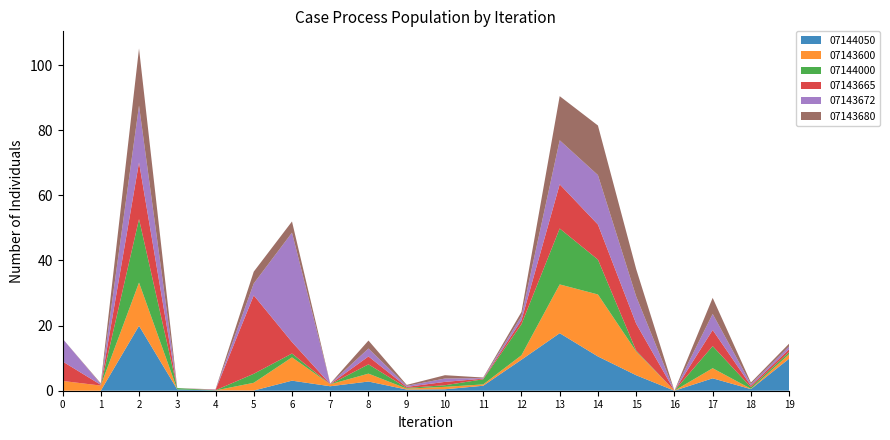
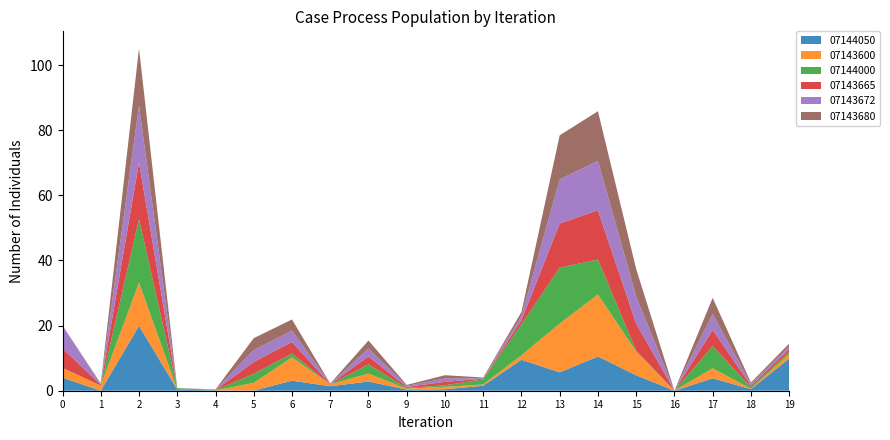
  {
    "07144050": {
-     "0": 0,
+     "0": 4,
      "1": 0,
      "2": 20,
      "6": 3,
      "8": 3,
      "12": 10,
-     "13": 18,
+     "13": 6,
      "14": 11,
      "15": 5,
      "17": 4,
      "19": 10
    },
    "07143600": {
      "2": 13,
      "5": 2,
      "6": 7,
      "8": 2,
      "12": 1,
      "13": 15,
      "14": 19,
      "17": 3
    },
    "07144000": {
      "2": 19,
      "5": 3,
      "6": 1,
      "8": 3,
      "12": 10,
      "13": 17,
      "14": 11,
      "17": 7
    },
    "07143665": {
      "0": 6,
      "2": 17,
-     "5": 24,
+     "5": 4,
      "6": 4,
      "8": 2,
      "10": 1,
      "12": 1,
      "13": 14,
-     "14": 11,
+     "14": 15,
      "15": 8,
      "17": 5,
      "19": 1
    },
    "07143672": {
      "2": 17,
      "5": 4,
-     "6": 34,
+     "6": 3,
      "8": 2,
      "10": 1,
      "12": 1,
      "13": 14,
      "14": 15,
      "15": 8,
      "17": 5,
      "19": 1
    },
    "07143680": {
      "2": 18,
      "5": 4,
      "6": 3,
      "8": 2,
      "10": 1,
      "12": 1,
      "13": 14,
      "14": 15,
      "15": 8,
      "17": 5,
      "19": 1
    }
  }
